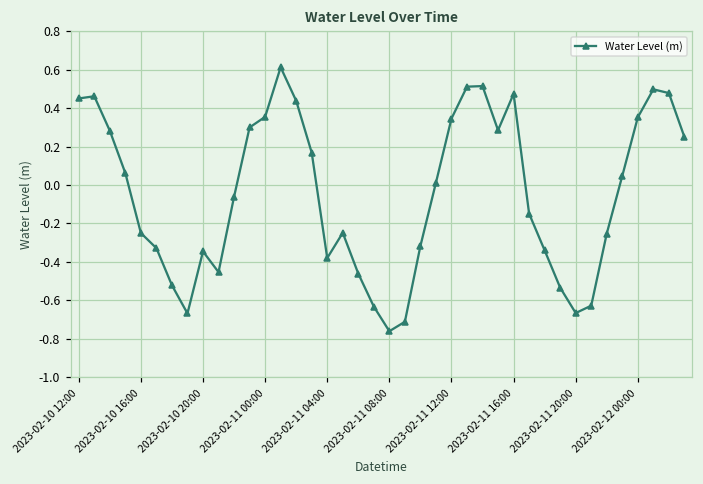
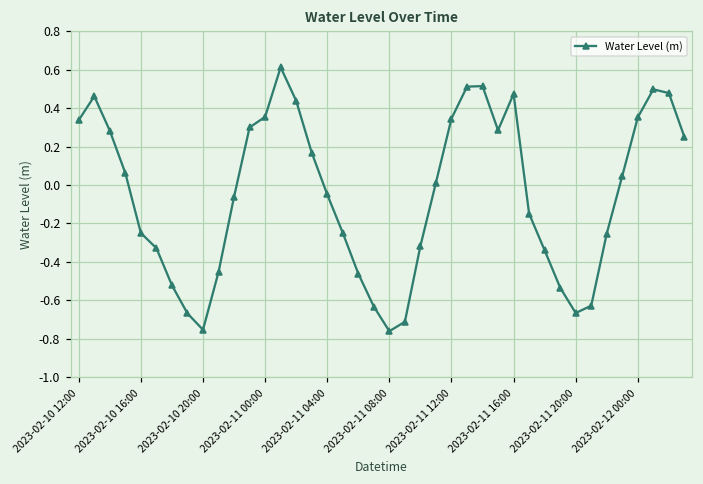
  {
-   "2023-02-10 12:00": 0.45,
+   "2023-02-10 12:00": 0.34,
    "2023-02-10 16:00": -0.25,
-   "2023-02-10 20:00": -0.35,
+   "2023-02-10 20:00": -0.75,
    "2023-02-11 00:00": 0.35,
-   "2023-02-11 04:00": -0.38,
+   "2023-02-11 04:00": -0.05,
    "2023-02-11 08:00": -0.76,
    "2023-02-11 12:00": 0.35,
    "2023-02-11 16:00": 0.47,
    "2023-02-11 20:00": -0.67,
    "2023-02-12 00:00": 0.35
  }
